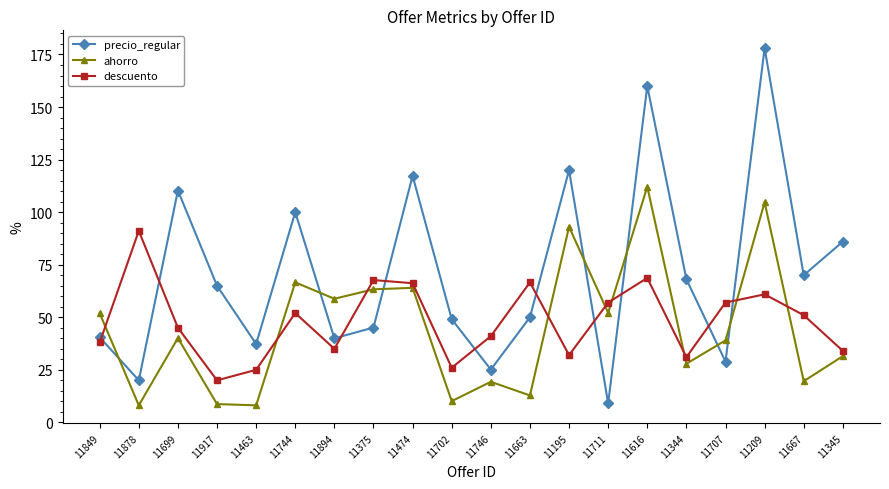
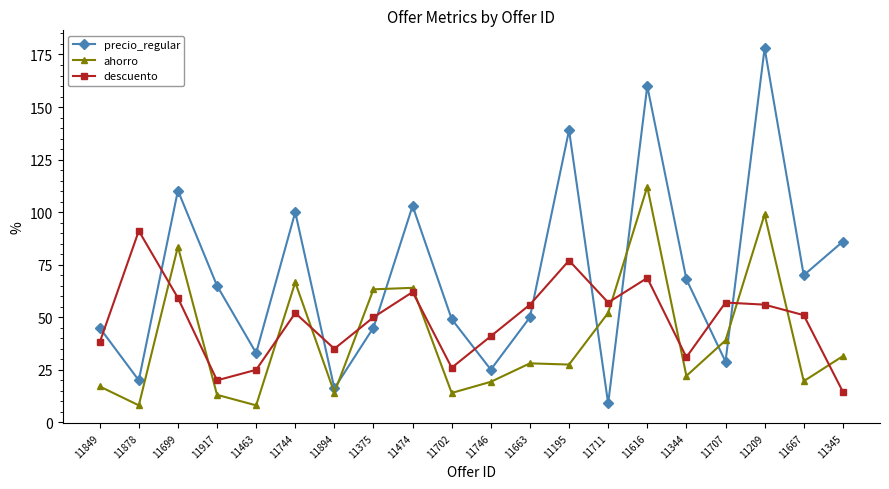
  {
    "precio_regular": {
-     "11849": 41,
+     "11849": 45,
      "11878": 20,
      "11699": 110,
      "11917": 65,
-     "11463": 37,
+     "11463": 33,
      "11744": 100,
-     "11894": 40,
+     "11894": 16,
      "11375": 45,
-     "11474": 117,
+     "11474": 103,
      "11702": 49,
      "11746": 25,
      "11663": 50,
-     "11195": 120,
+     "11195": 139,
      "11711": 9,
      "11616": 160,
      "11344": 68,
      "11707": 29,
      "11209": 178,
      "11667": 70,
      "11345": 86
    },
    "ahorro": {
-     "11849": 52,
+     "11849": 17,
      "11878": 8,
-     "11699": 40,
-     "11917": 9,
+     "11699": 84,
+     "11917": 13,
      "11463": 8,
      "11744": 67,
-     "11894": 59,
+     "11894": 14,
      "11375": 63,
      "11474": 64,
-     "11702": 10,
+     "11702": 14,
      "11746": 19,
-     "11663": 13,
-     "11195": 93,
+     "11663": 28,
+     "11195": 28,
      "11711": 52,
      "11616": 112,
-     "11344": 28,
+     "11344": 22,
      "11707": 39,
-     "11209": 105,
+     "11209": 99,
      "11667": 20,
      "11345": 32
    },
    "descuento": {
      "11849": 38,
      "11878": 91,
-     "11699": 45,
+     "11699": 59,
      "11917": 20,
      "11463": 25,
      "11744": 52,
      "11894": 35,
-     "11375": 68,
-     "11474": 66,
+     "11375": 50,
+     "11474": 62,
      "11702": 26,
      "11746": 41,
-     "11663": 67,
-     "11195": 32,
+     "11663": 56,
+     "11195": 77,
      "11711": 57,
      "11616": 69,
      "11344": 31,
      "11707": 57,
-     "11209": 61,
+     "11209": 56,
      "11667": 51,
-     "11345": 34
+     "11345": 15
    }
  }
